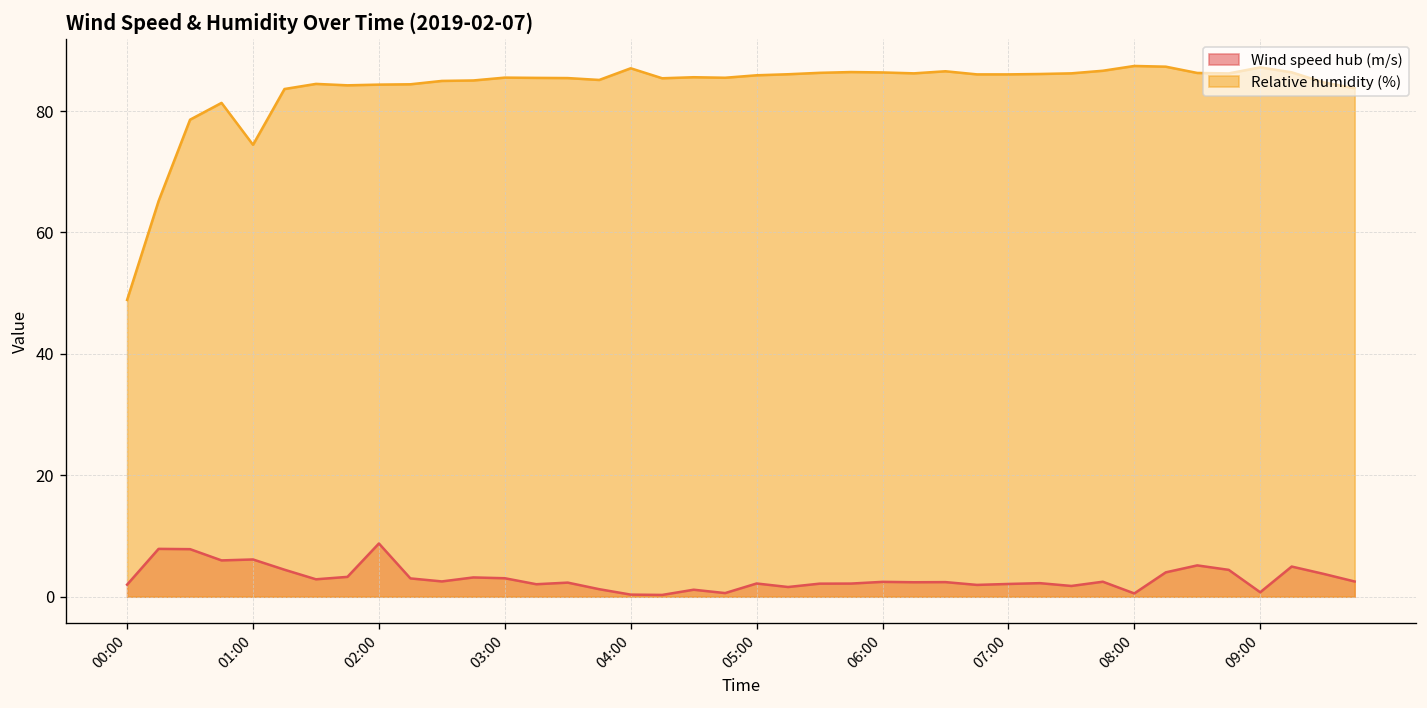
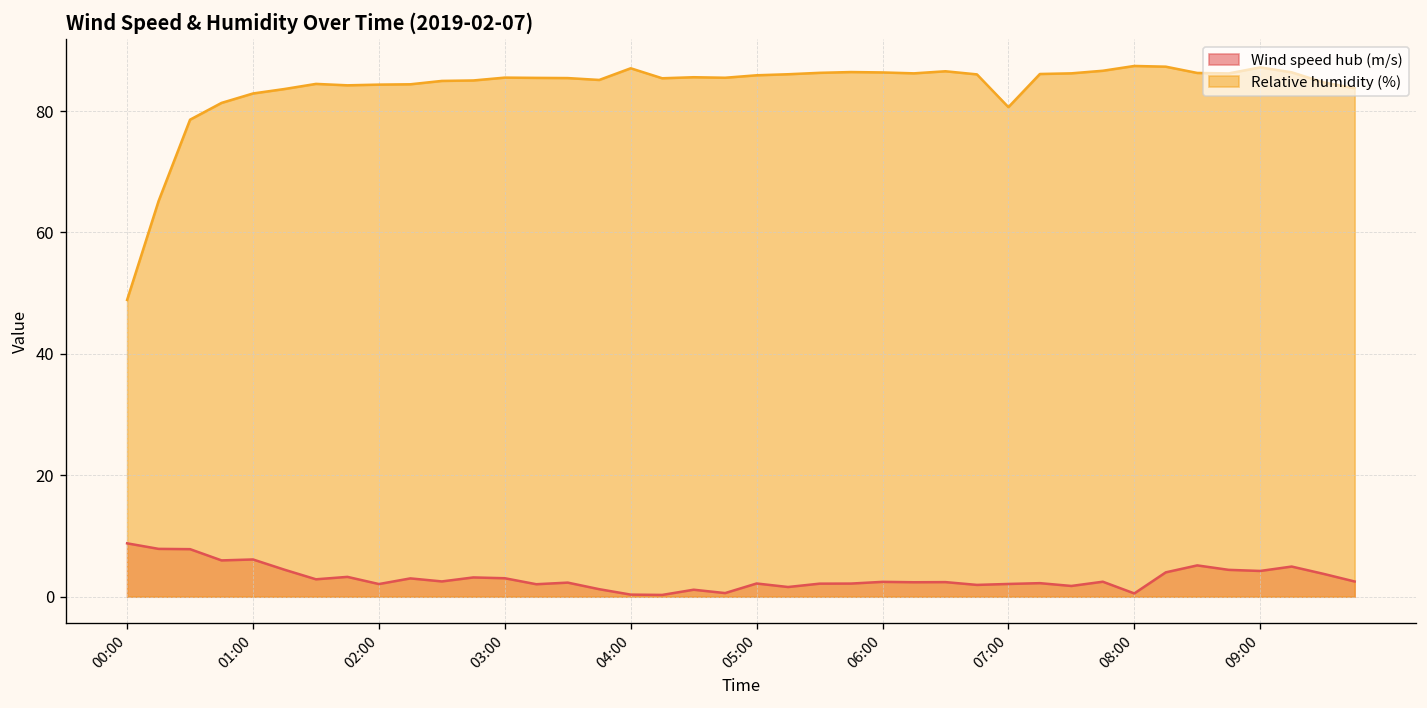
  {
    "Wind speed hub (m/s)": {
-     "00:00": 2,
+     "00:00": 9,
      "01:00": 6,
-     "02:00": 9,
+     "02:00": 2,
      "03:00": 3,
      "04:00": 0,
      "05:00": 2,
      "06:00": 2,
      "07:00": 2,
      "08:00": 1,
-     "09:00": 1
+     "09:00": 4
    },
    "Relative humidity (%)": {
      "00:00": 49,
-     "01:00": 74,
+     "01:00": 83,
      "02:00": 84,
      "03:00": 86,
      "04:00": 87,
      "05:00": 86,
      "06:00": 86,
-     "07:00": 86,
+     "07:00": 81,
      "08:00": 87
    }
  }
